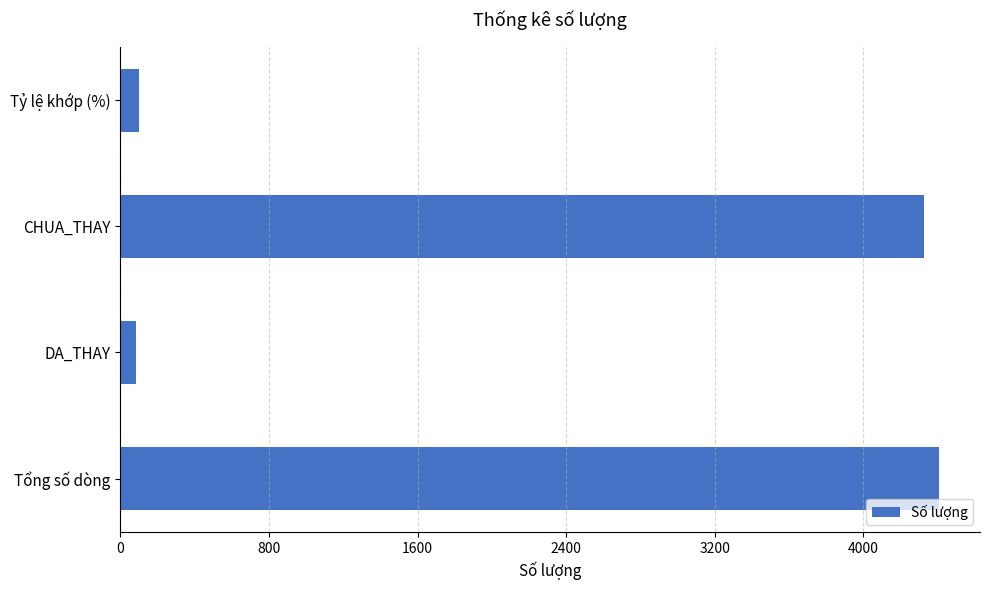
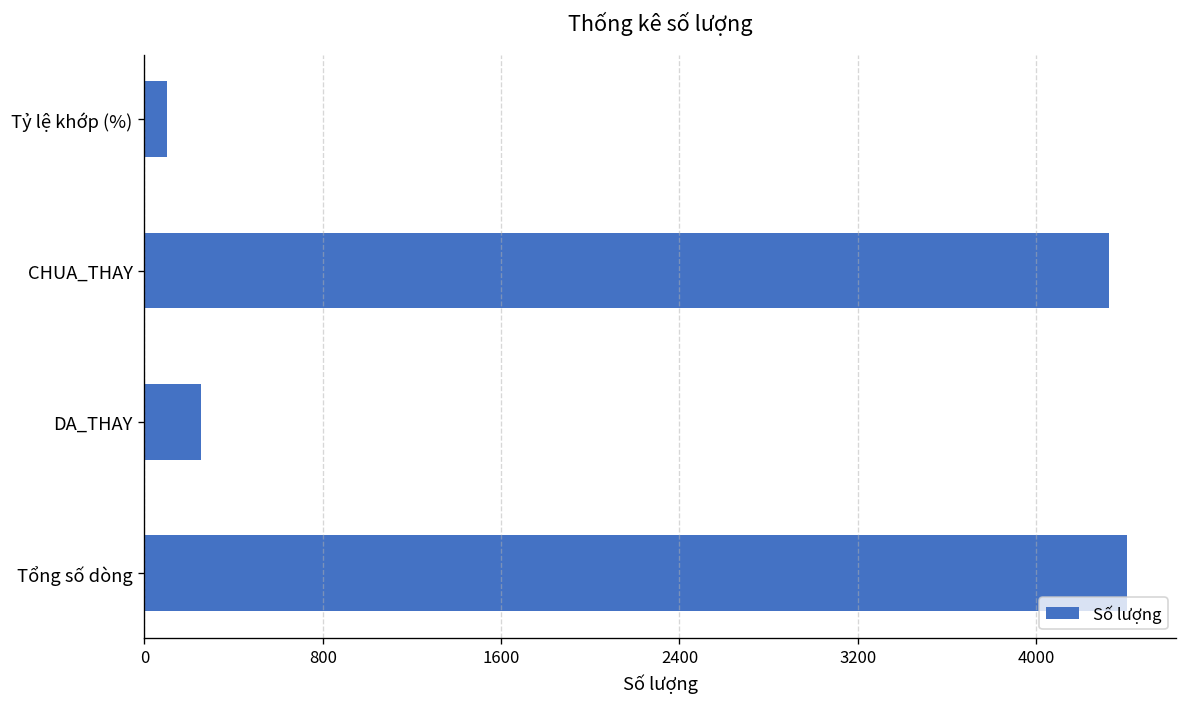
  {
    "Tỷ lệ khớp (%)": 100,
    "CHUA_THAY": 4330,
-   "DA_THAY": 80,
+   "DA_THAY": 250,
    "Tổng số dòng": 4410
  }
